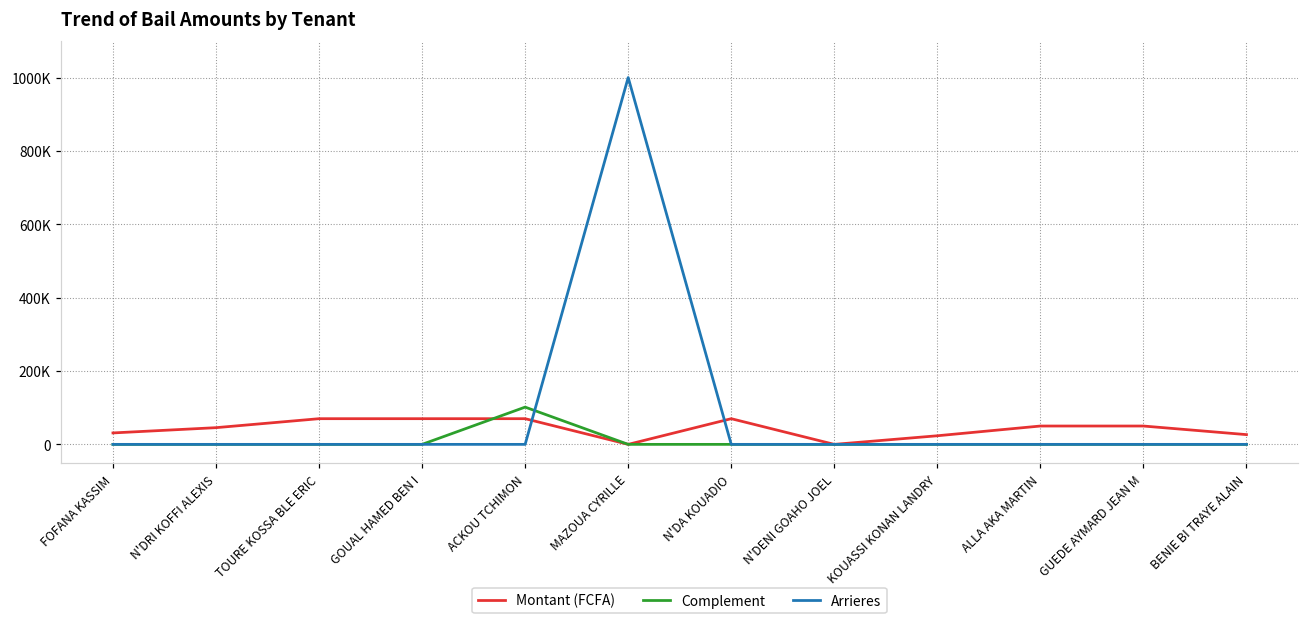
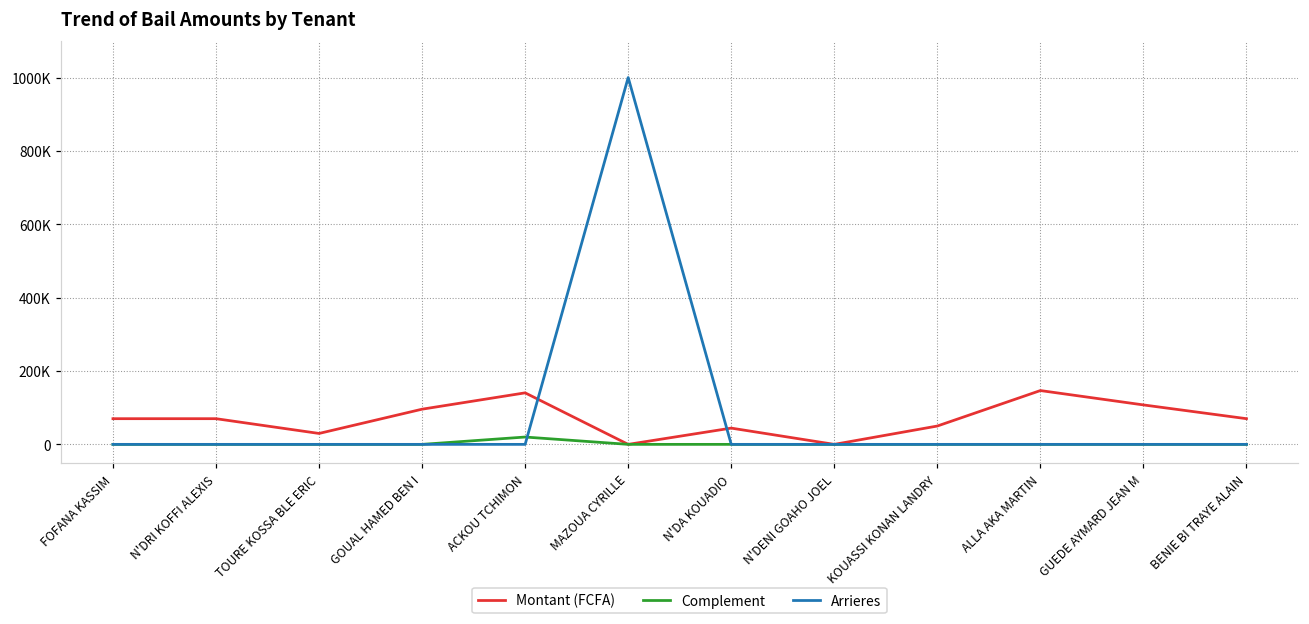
  {
    "Montant (FCFA)": {
-     "FOFANA KASSIM": 30000,
-     "N'DRI KOFFI ALEXIS": 50000,
-     "TOURE KOSSA BLE ERIC": 70000,
-     "GOUAL HAMED BEN I": 70000,
-     "ACKOU TCHIMON": 70000,
-     "N'DA KOUADIO": 70000,
-     "KOUASSI KONAN LANDRY": 20000,
-     "ALLA AKA MARTIN": 50000,
-     "GUEDE AYMARD JEAN M": 50000,
-     "BENIE BI TRAYE ALAIN": 30000
+     "FOFANA KASSIM": 70000,
+     "N'DRI KOFFI ALEXIS": 70000,
+     "TOURE KOSSA BLE ERIC": 30000,
+     "GOUAL HAMED BEN I": 100000,
+     "ACKOU TCHIMON": 140000,
+     "N'DA KOUADIO": 40000,
+     "KOUASSI KONAN LANDRY": 50000,
+     "ALLA AKA MARTIN": 150000,
+     "GUEDE AYMARD JEAN M": 110000,
+     "BENIE BI TRAYE ALAIN": 70000
    },
    "Complement": {
-     "ACKOU TCHIMON": 100000
+     "ACKOU TCHIMON": 20000
    },
    "Arrieres": {
      "ACKOU TCHIMON": 0,
      "MAZOUA CYRILLE": 1000000
    }
  }
